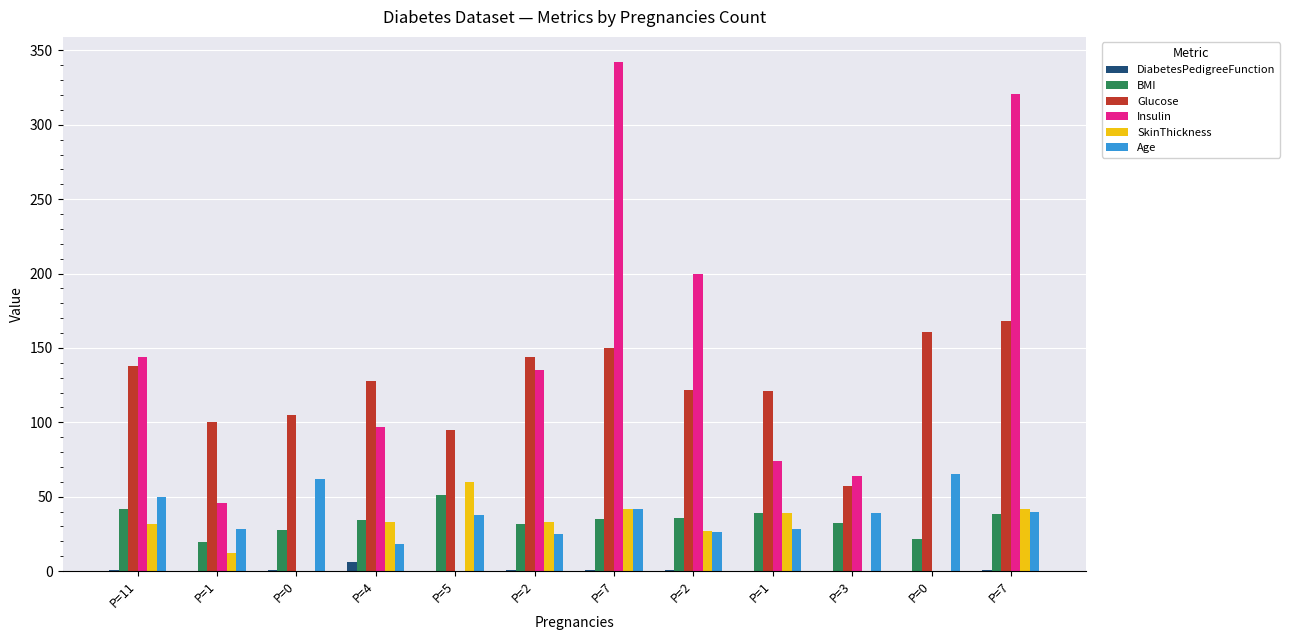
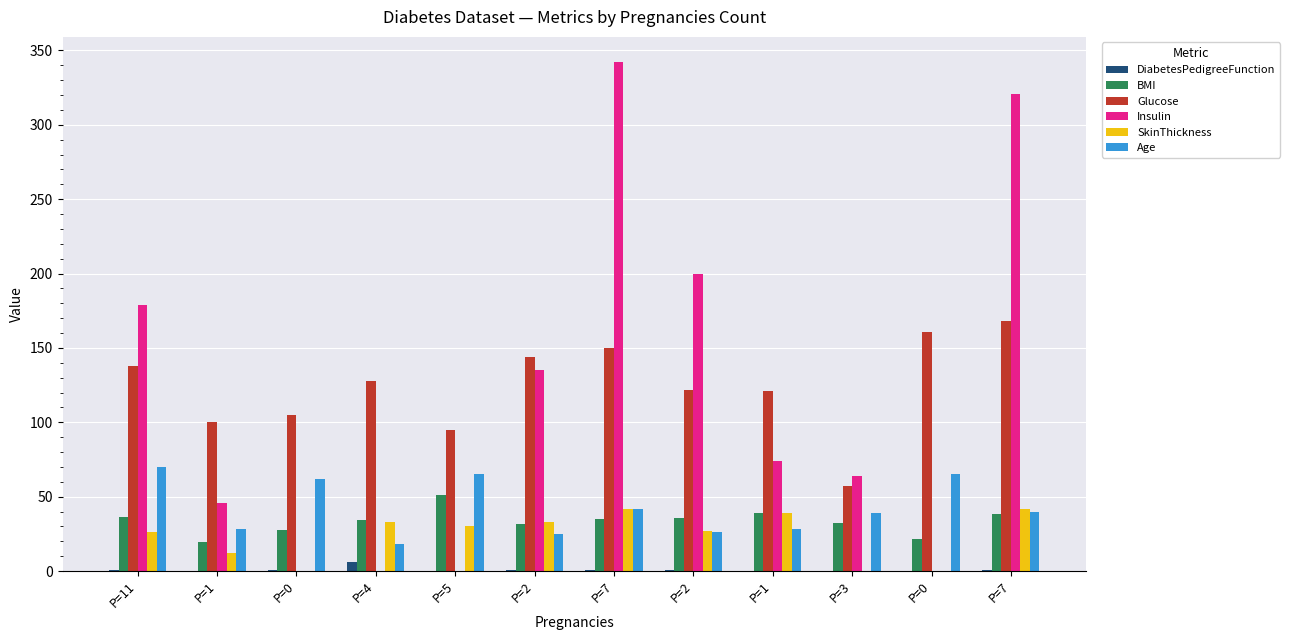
  {
    "DiabetesPedigreeFunction": {
      "P=4": 6
    },
    "BMI": {
-     "P=11": 42,
+     "P=11": 36,
      "P=4": 34,
      "P=5": 51,
      "P=3": 33
    },
    "Glucose": {
      "P=11": 138,
      "P=4": 128,
      "P=5": 95,
      "P=3": 57
    },
    "Insulin": {
-     "P=11": 144,
-     "P=4": 97,
+     "P=11": 179,
+     "P=4": 0,
      "P=5": 0,
      "P=3": 64
    },
    "SkinThickness": {
-     "P=11": 32,
+     "P=11": 26,
      "P=4": 33,
-     "P=5": 60,
+     "P=5": 30,
      "P=3": 0
    },
    "Age": {
-     "P=11": 50,
+     "P=11": 70,
      "P=4": 18,
-     "P=5": 38,
+     "P=5": 65,
      "P=3": 39
    }
  }
